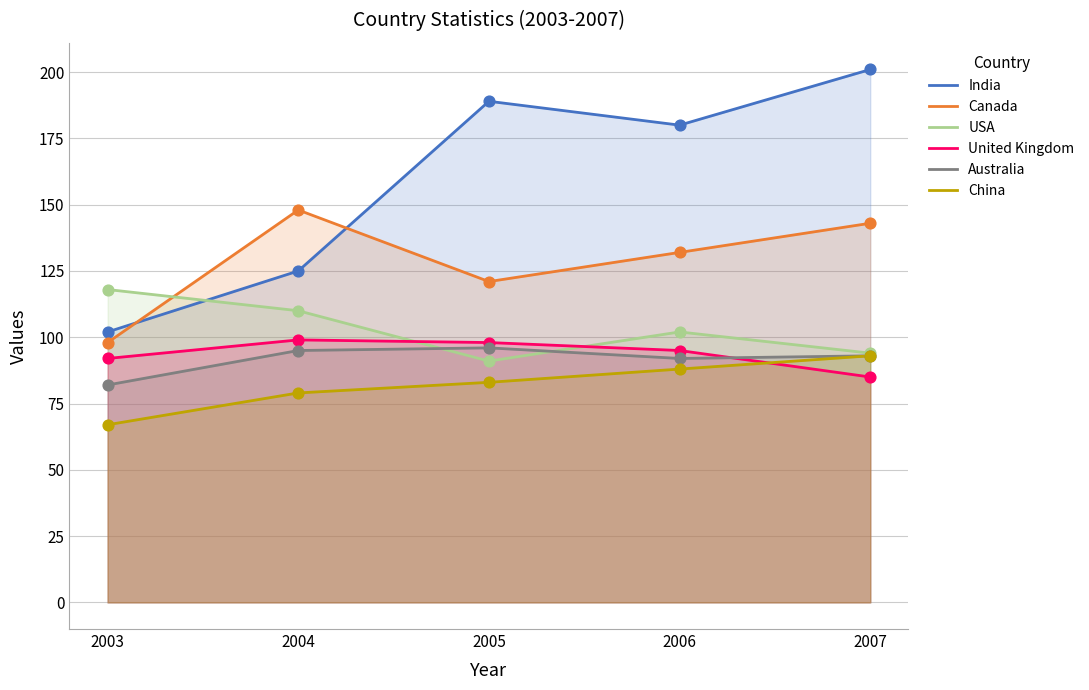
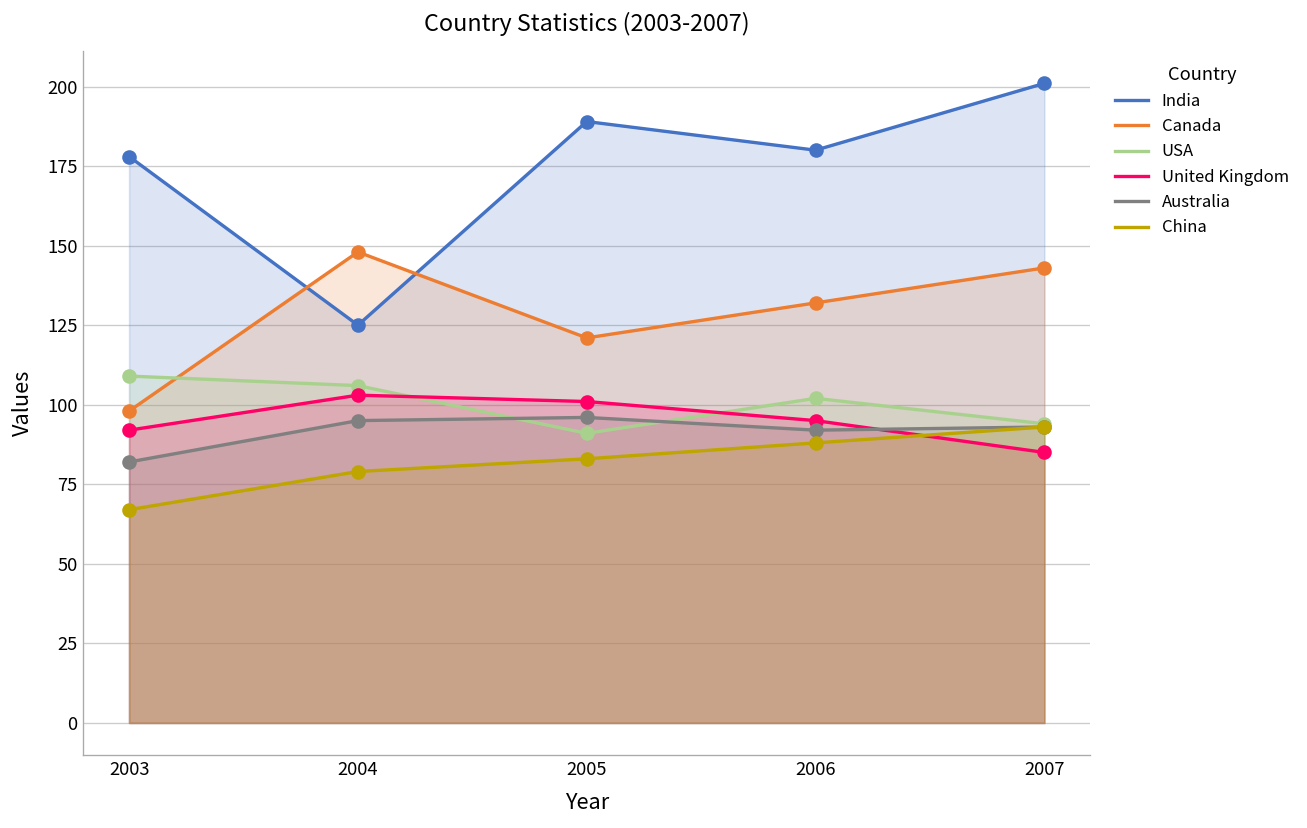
  {
    "India": {
-     "2003": 102,
+     "2003": 178,
      "2004": 125,
      "2005": 189,
      "2006": 180,
      "2007": 201
    },
    "Canada": {
      "2003": 98,
      "2004": 148,
      "2005": 121,
      "2006": 132,
      "2007": 143
    },
    "USA": {
-     "2003": 118,
-     "2004": 110,
+     "2003": 109,
+     "2004": 106,
      "2005": 91,
      "2006": 102,
      "2007": 94
    },
    "United Kingdom": {
      "2003": 92,
-     "2004": 99,
-     "2005": 98,
+     "2004": 103,
+     "2005": 101,
      "2006": 95,
      "2007": 85
    },
    "Australia": {
      "2003": 82,
      "2004": 95,
      "2005": 96,
      "2006": 92
    },
    "China": {
      "2003": 67,
      "2004": 79,
      "2005": 83,
      "2006": 88
    }
  }
